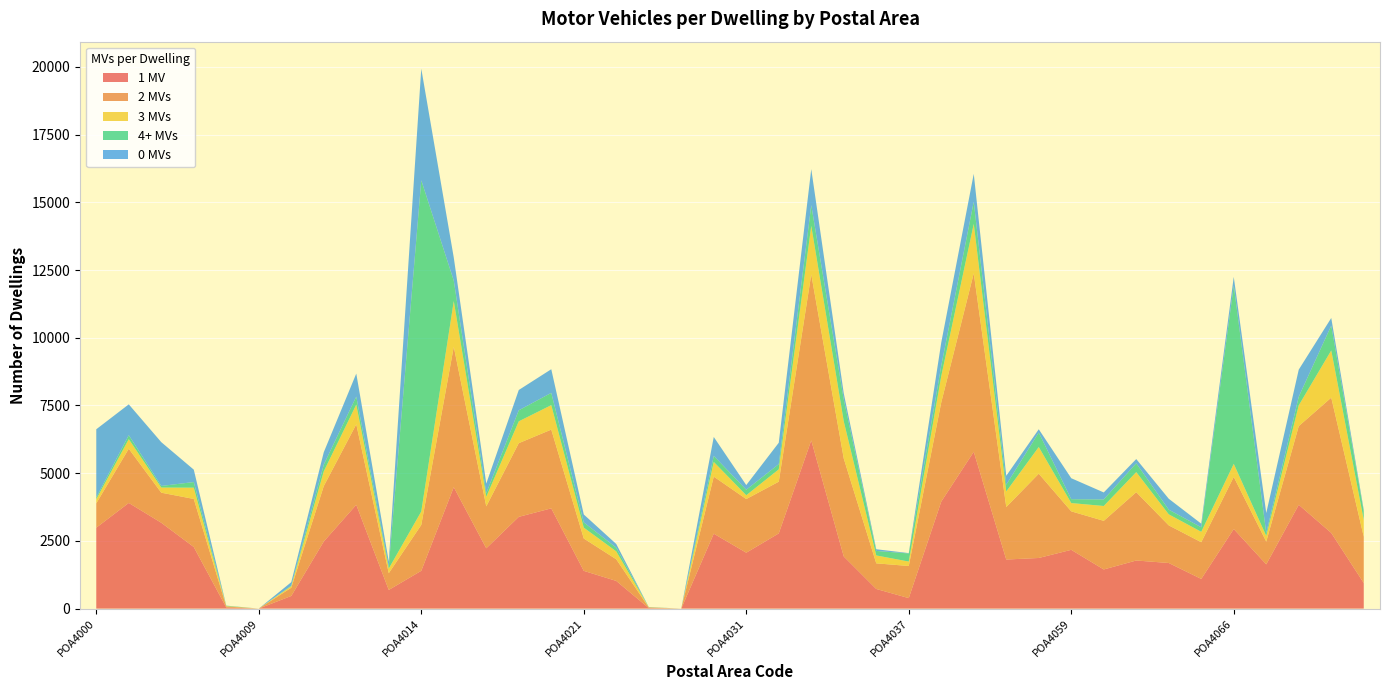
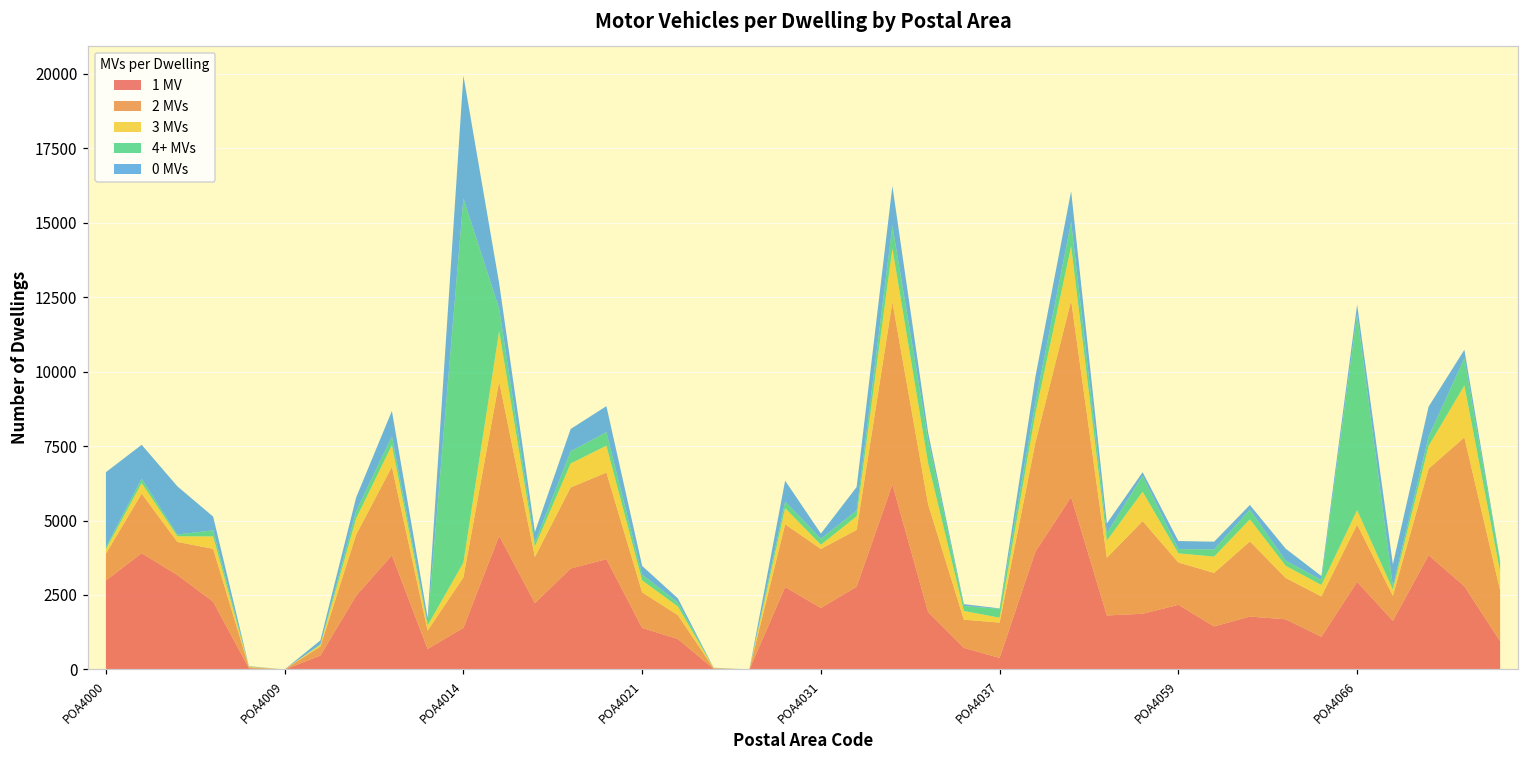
  {
    "3 MVs": {
      "POA4014": 500,
      "POA4021": 400,
      "POA4031": 100,
      "POA4037": 200,
      "POA4059": 300,
      "POA4066": 500
    },
    "4+ MVs": {
      "POA4014": 12200,
      "POA4021": 200,
      "POA4031": 200,
      "POA4059": 100,
      "POA4066": 6600
    },
    "0 MVs": {
      "POA4000": 2500,
      "POA4014": 4100,
      "POA4021": 300,
      "POA4031": 200,
-     "POA4059": 800,
+     "POA4059": 300,
      "POA4066": 300
    }
  }
